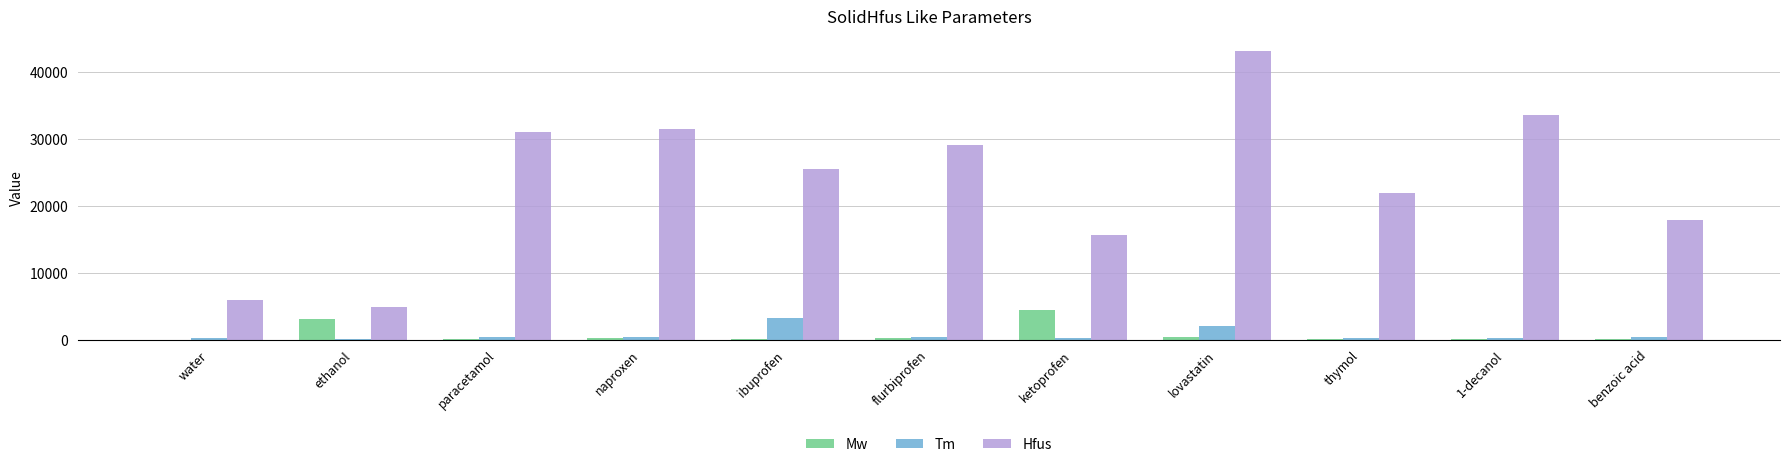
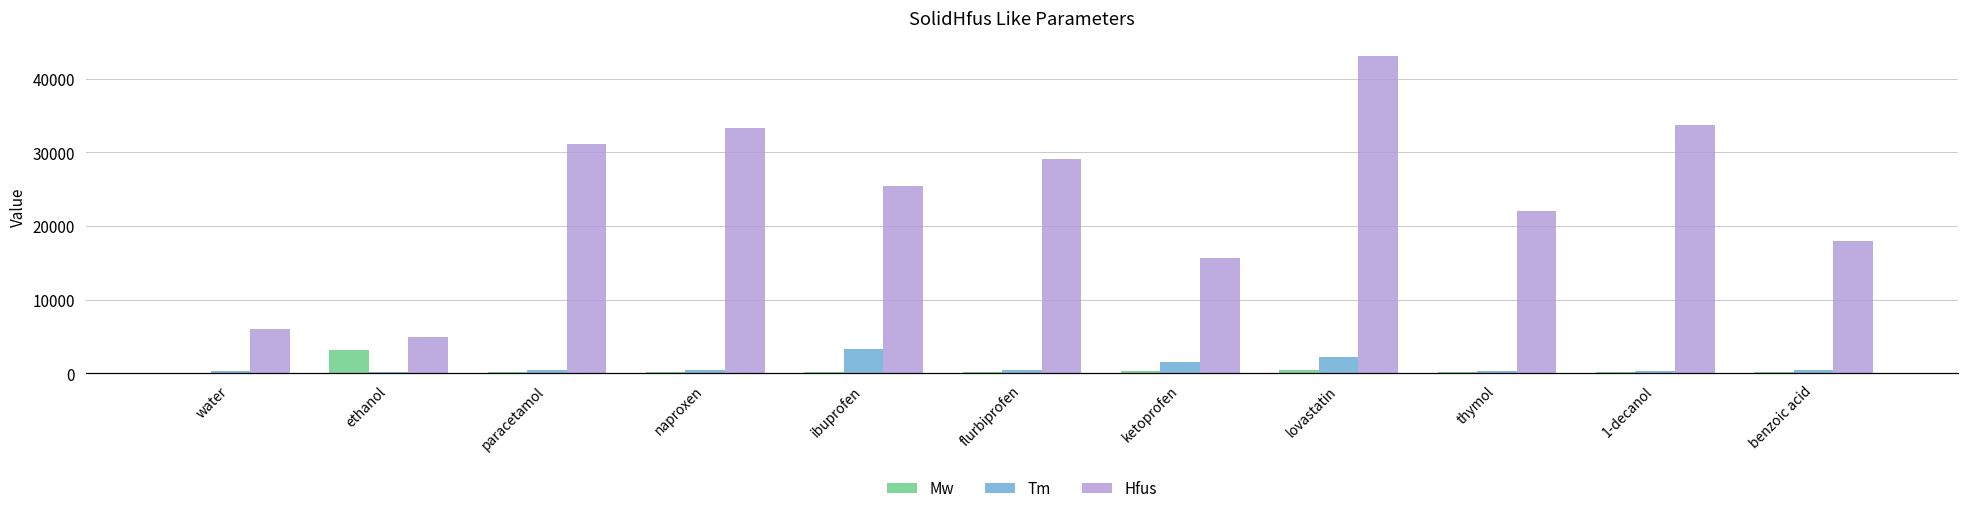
  {
    "Mw": {
      "ethanol": 3000,
-     "ketoprofen": 5000,
+     "ketoprofen": 0,
      "lovastatin": 0
    },
    "Tm": {
      "paracetamol": 0,
      "naproxen": 0,
      "ibuprofen": 3000,
      "flurbiprofen": 0,
-     "ketoprofen": 0,
+     "ketoprofen": 2000,
      "lovastatin": 2000,
      "benzoic acid": 0
    },
    "Hfus": {
      "water": 6000,
      "ethanol": 5000,
      "paracetamol": 31000,
-     "naproxen": 32000,
+     "naproxen": 33000,
      "ibuprofen": 26000,
      "flurbiprofen": 29000,
      "ketoprofen": 16000,
      "lovastatin": 43000,
      "thymol": 22000,
      "1-decanol": 34000,
      "benzoic acid": 18000
    }
  }
